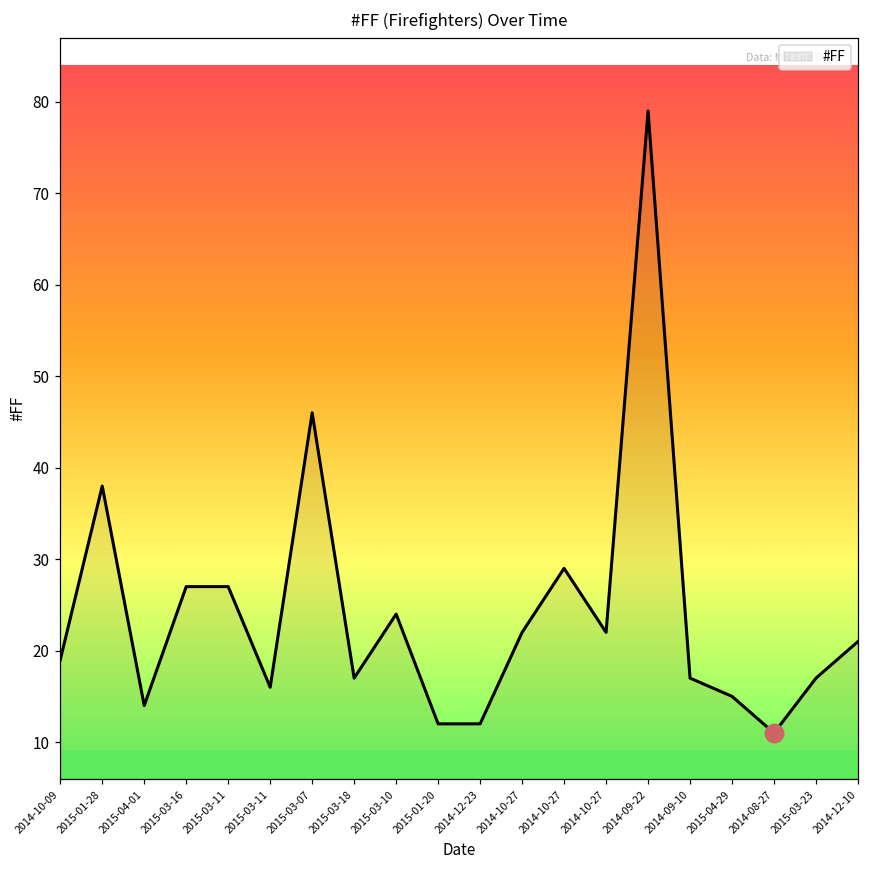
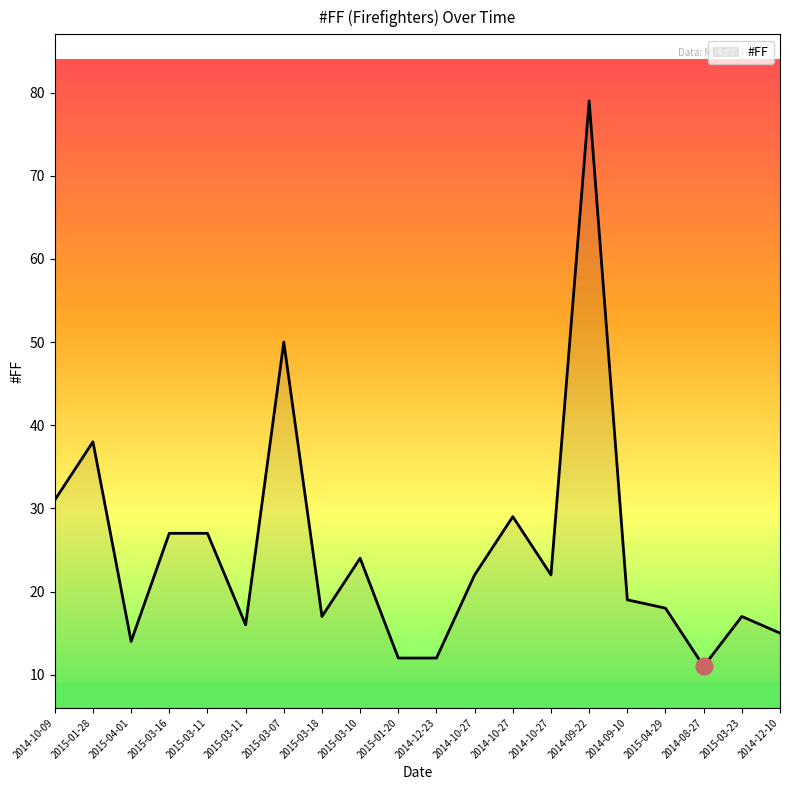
  {
    "#FF": {
-     "2014-10-09": 19,
+     "2014-10-09": 31,
      "2015-01-28": 38,
      "2015-04-01": 14,
      "2015-03-16": 27,
-     "2015-03-07": 46,
+     "2015-03-07": 50,
      "2015-03-18": 17,
      "2015-03-10": 24,
      "2015-01-20": 12,
      "2014-12-23": 12,
      "2014-09-22": 79,
-     "2014-09-10": 17,
-     "2015-04-29": 15,
+     "2014-09-10": 19,
+     "2015-04-29": 18,
      "2015-03-23": 17,
-     "2014-12-10": 21
+     "2014-12-10": 15
    }
  }
